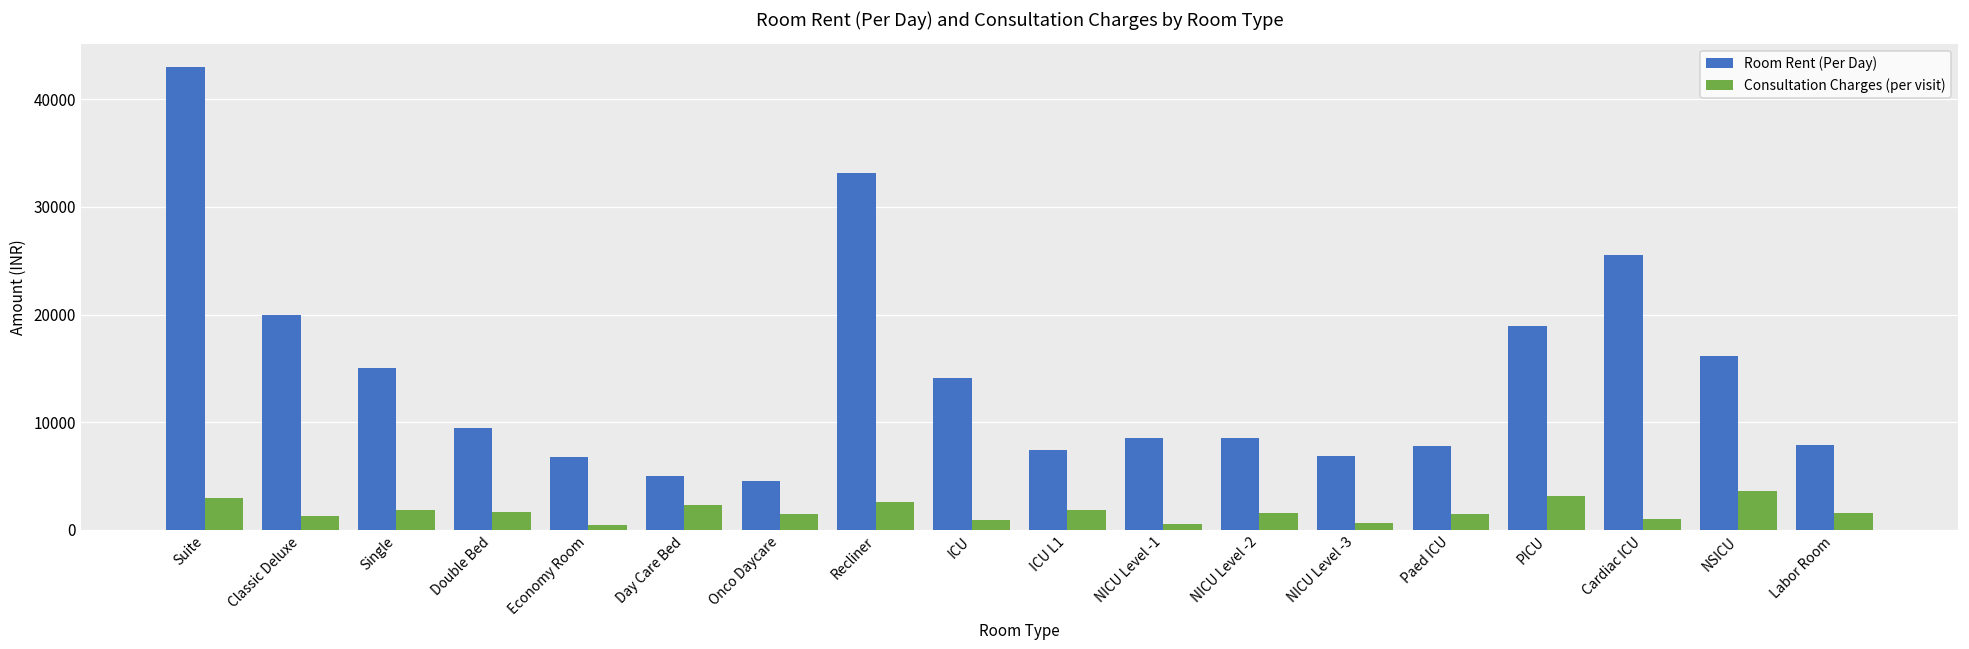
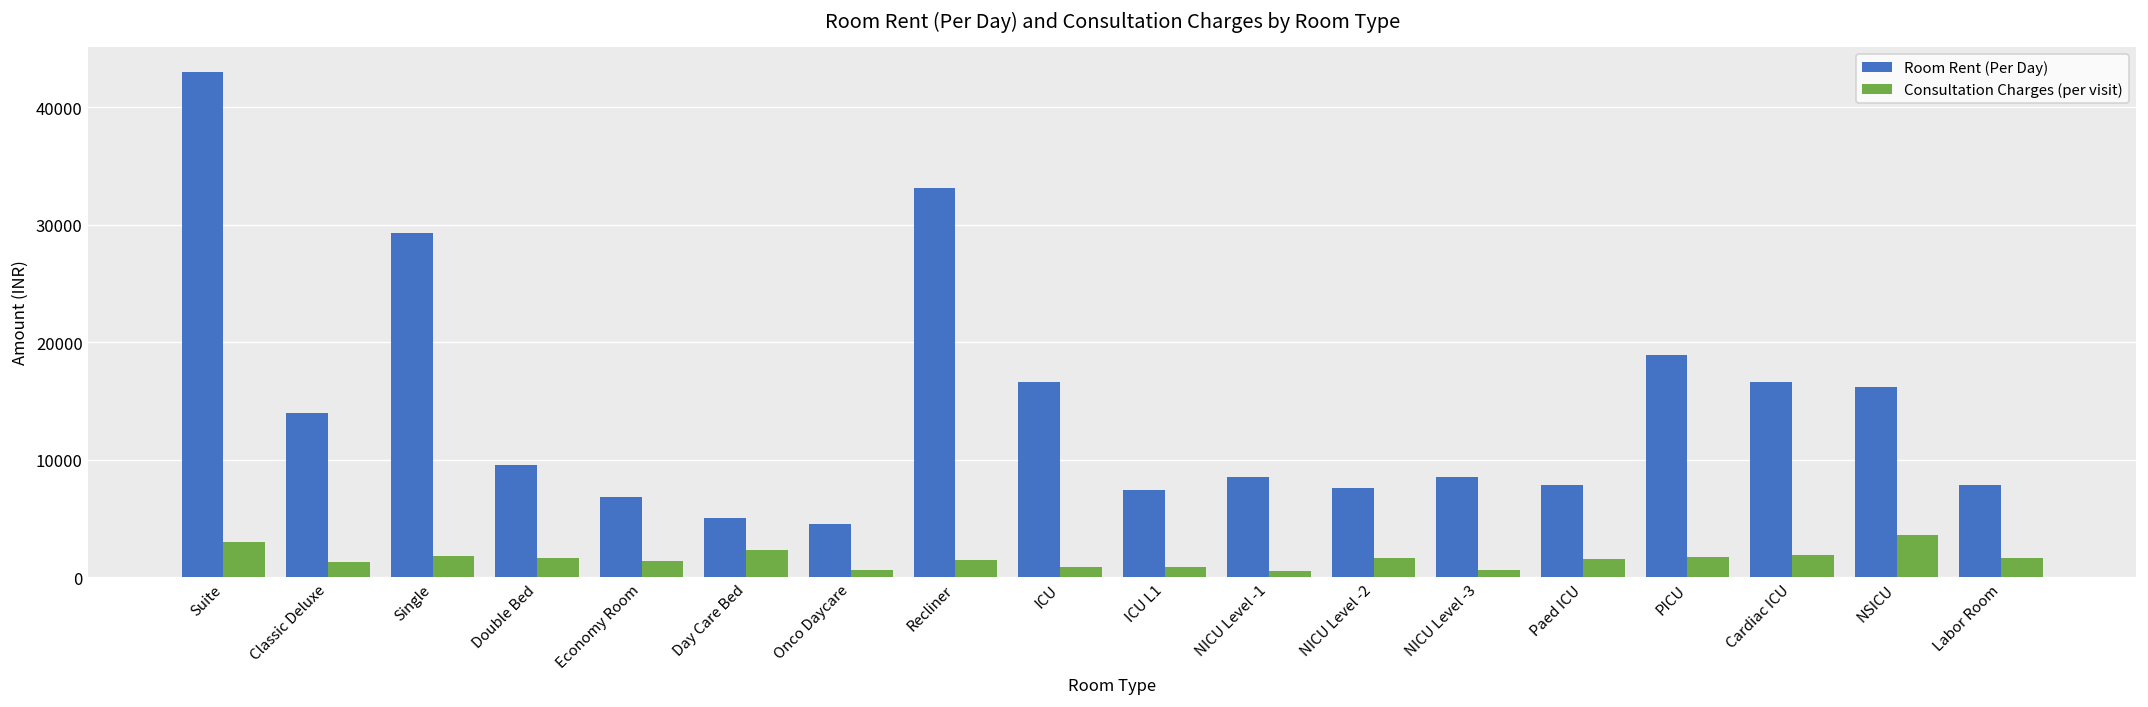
  {
    "Room Rent (Per Day)": {
      "Suite": 43000,
-     "Classic Deluxe": 20000,
-     "Single": 15000,
+     "Classic Deluxe": 14000,
+     "Single": 29000,
      "Double Bed": 10000,
      "Economy Room": 7000,
      "Day Care Bed": 5000,
      "Onco Daycare": 5000,
      "Recliner": 33000,
-     "ICU": 14000,
+     "ICU": 17000,
      "ICU L1": 7000,
      "NICU Level -1": 9000,
-     "NICU Level -2": 9000,
-     "NICU Level -3": 7000,
+     "NICU Level -2": 8000,
+     "NICU Level -3": 9000,
      "Paed ICU": 8000,
      "PICU": 19000,
-     "Cardiac ICU": 26000,
+     "Cardiac ICU": 17000,
      "NSICU": 16000,
      "Labor Room": 8000
    },
    "Consultation Charges (per visit)": {
      "Suite": 3000,
      "Classic Deluxe": 1000,
      "Single": 2000,
      "Double Bed": 2000,
-     "Economy Room": 0,
+     "Economy Room": 1000,
      "Day Care Bed": 2000,
-     "Onco Daycare": 1500,
-     "Recliner": 3000,
+     "Onco Daycare": 600,
+     "Recliner": 1000,
      "ICU": 1000,
-     "ICU L1": 2000,
+     "ICU L1": 1000,
      "NICU Level -1": 1000,
      "NICU Level -2": 2000,
      "NICU Level -3": 1000,
      "Paed ICU": 2000,
-     "PICU": 3000,
-     "Cardiac ICU": 1000,
+     "PICU": 2000,
+     "Cardiac ICU": 2000,
      "NSICU": 4000,
      "Labor Room": 2000
    }
  }
